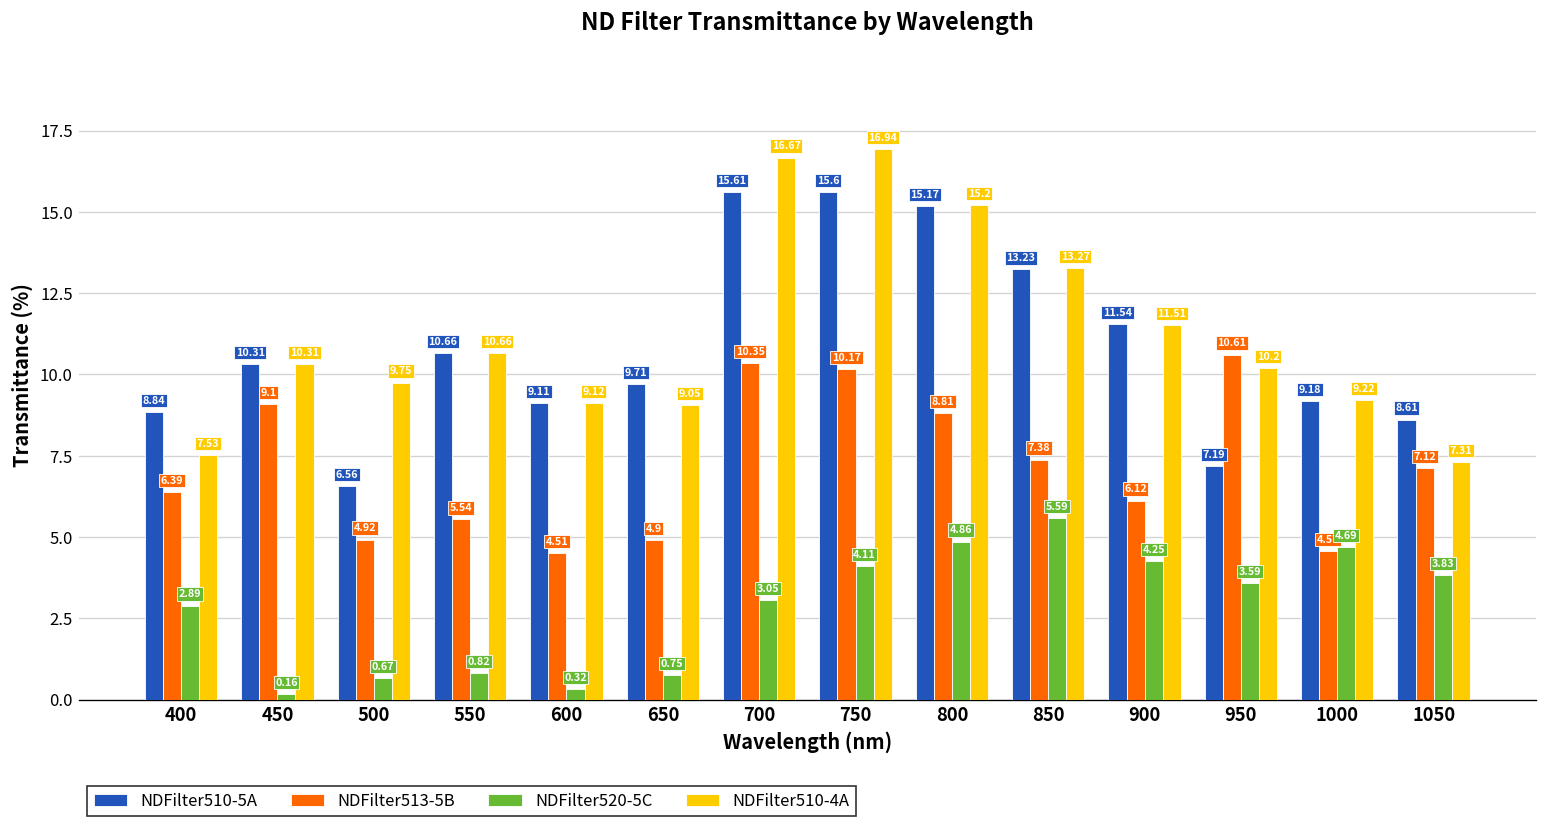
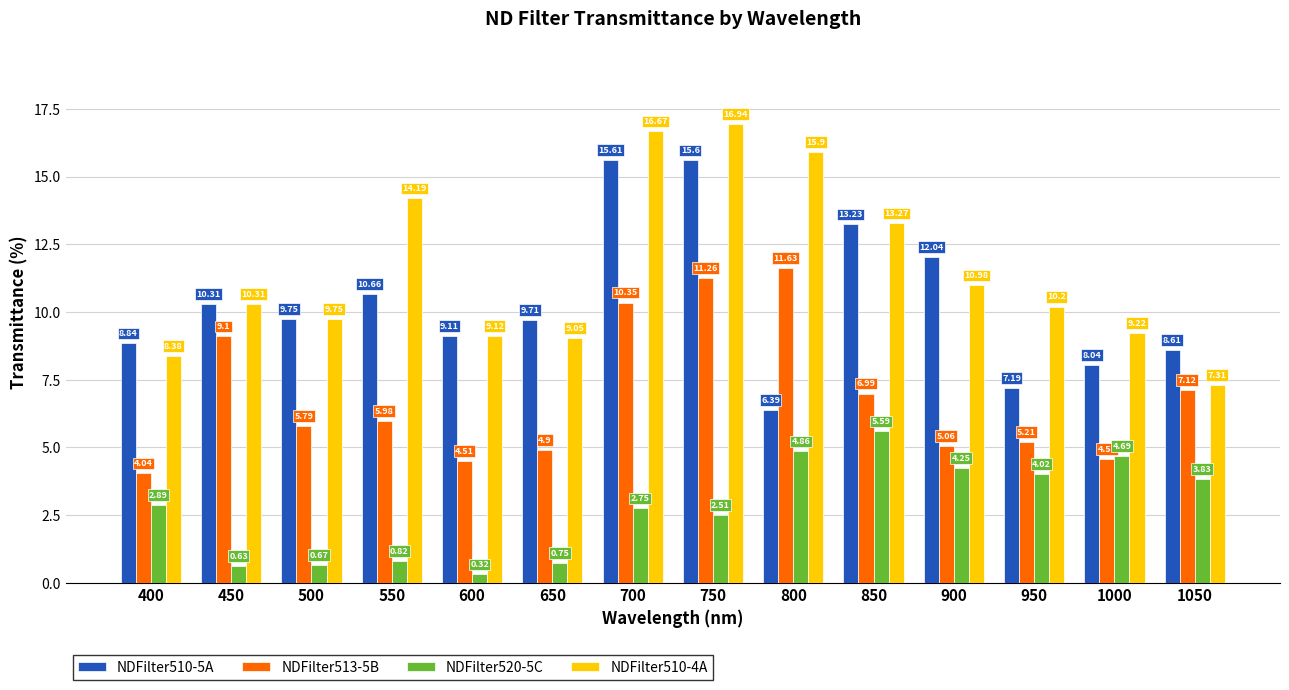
  {
    "NDFilter510-5A": {
-     "500": 6.56,
-     "800": 15.17,
-     "900": 11.54,
-     "1000": 9.18
+     "500": 9.75,
+     "800": 6.39,
+     "900": 12.04,
+     "1000": 8.04
    },
    "NDFilter513-5B": {
-     "400": 6.39,
-     "500": 4.92,
-     "550": 5.54,
-     "750": 10.17,
-     "800": 8.81,
-     "850": 7.38,
-     "900": 6.12,
-     "950": 10.61
+     "400": 4.04,
+     "500": 5.79,
+     "550": 5.98,
+     "750": 11.26,
+     "800": 11.63,
+     "850": 6.99,
+     "900": 5.06,
+     "950": 5.21
    },
    "NDFilter520-5C": {
-     "450": 0.16,
-     "700": 3.05,
-     "750": 4.11,
-     "950": 3.59
+     "450": 0.63,
+     "700": 2.75,
+     "750": 2.51,
+     "950": 4.02
    },
    "NDFilter510-4A": {
-     "400": 7.53,
-     "550": 10.66,
-     "800": 15.2,
-     "900": 11.51
+     "400": 8.38,
+     "550": 14.19,
+     "800": 15.9,
+     "900": 10.98
    }
  }
